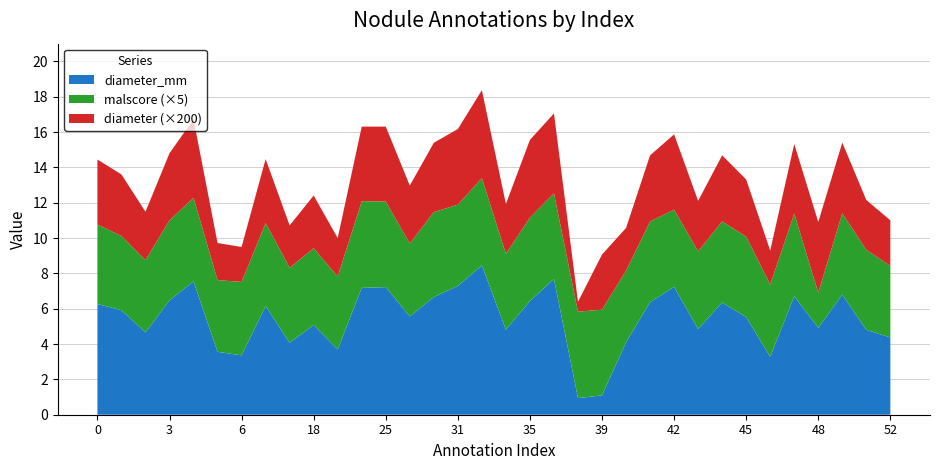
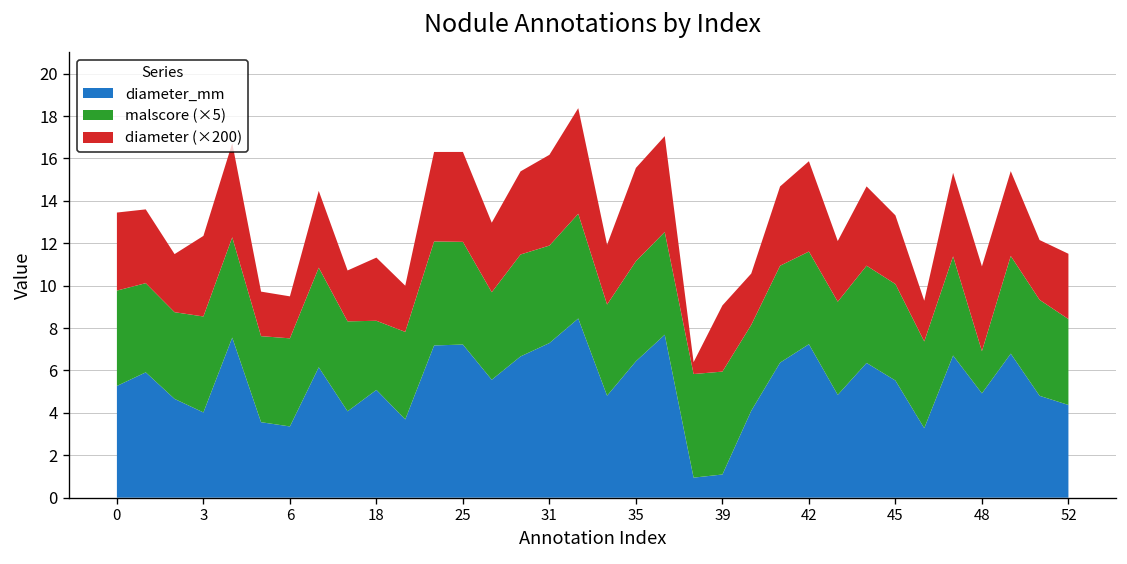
  {
    "diameter_mm": {
-     "0": 6.3,
-     "3": 6.5
+     "0": 5.3,
+     "3": 4.0
    },
    "malscore (×5)": {
-     "18": 4.3
+     "18": 3.3
    },
    "diameter (×200)": {
      "0": 3.7,
      "3": 3.8,
      "6": 2.0,
      "18": 3.0,
      "35": 4.4,
      "39": 3.1,
      "42": 4.3,
      "45": 3.2,
      "48": 4.0,
-     "52": 2.6
+     "52": 3.1
    }
  }
